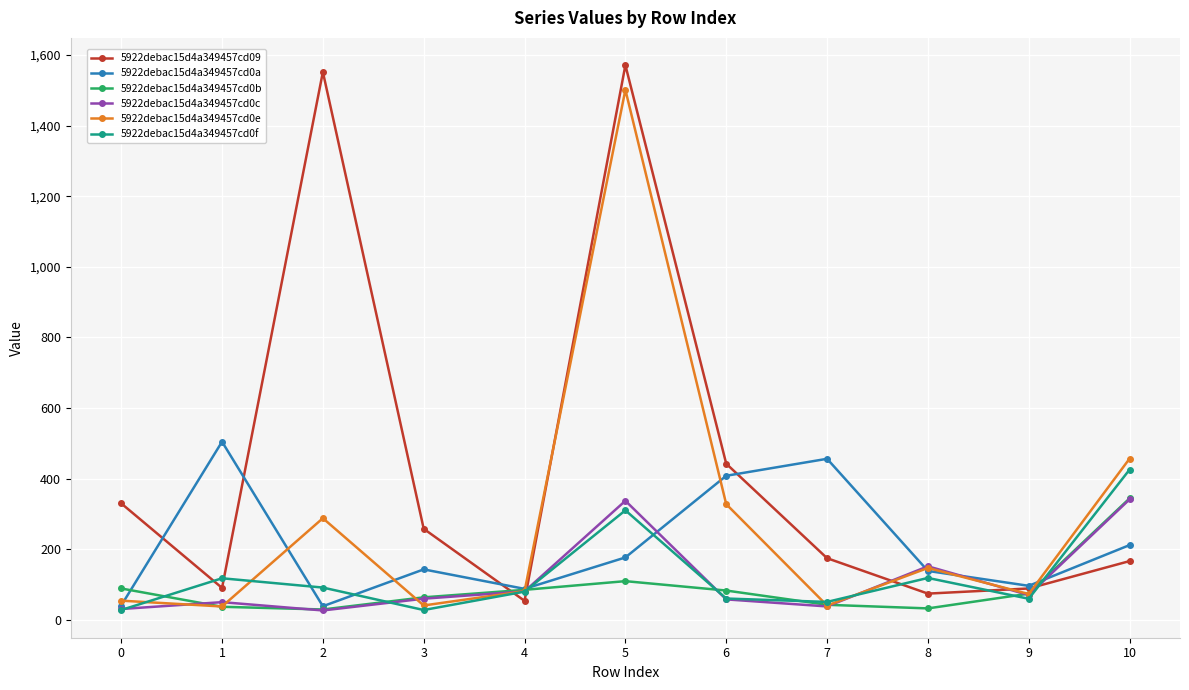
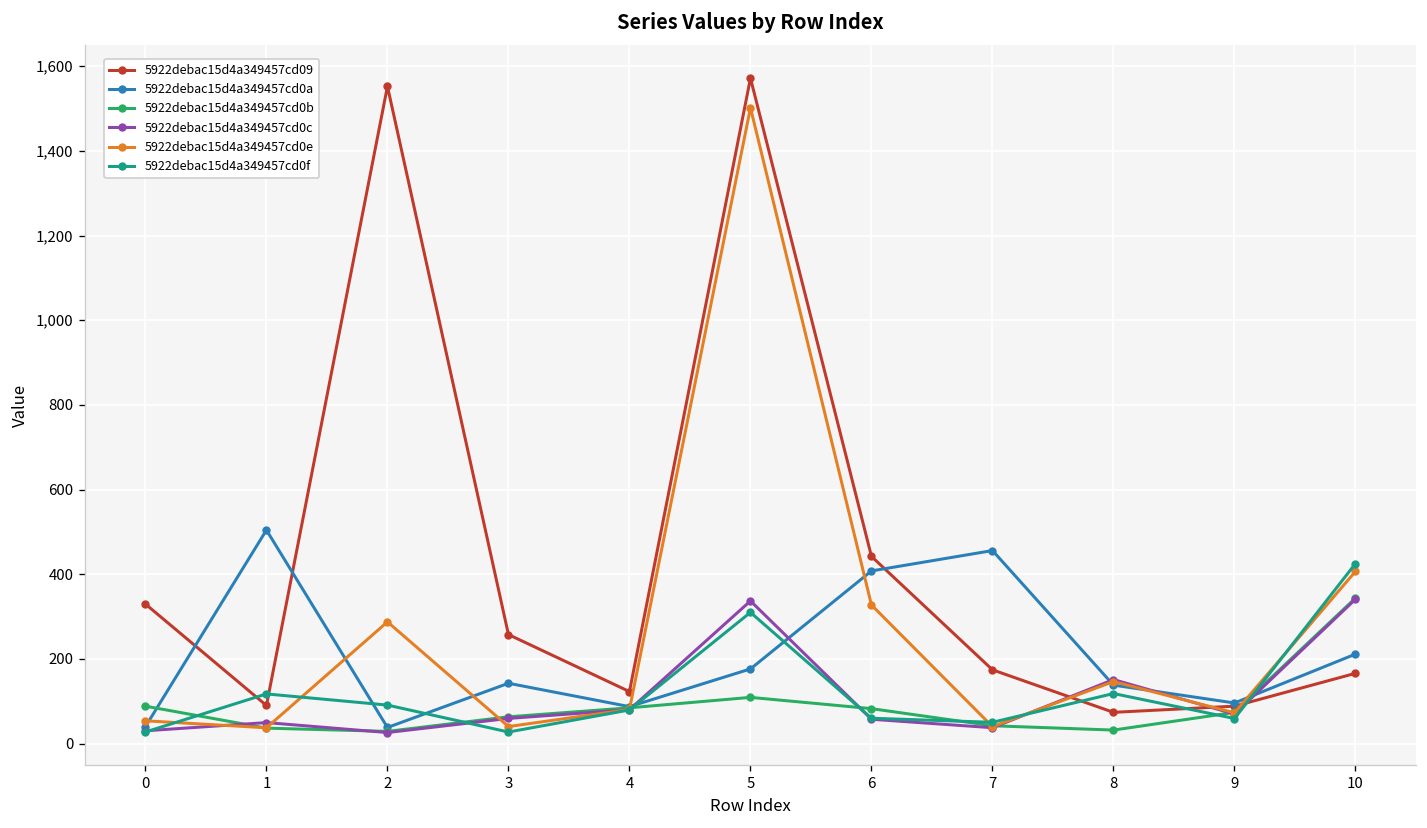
  {
    "5922debac15d4a349457cd09": {
      "0": "330",
      "1": "90",
      "2": "1,550",
      "3": "260",
-     "4": "50",
+     "4": "120",
      "5": "1,570",
      "6": "440",
      "7": "170",
      "8": "70",
      "9": "90",
      "10": "170"
    },
    "5922debac15d4a349457cd0a": {
      "0": "40",
      "1": "500",
      "2": "40",
      "3": "140",
      "5": "180",
      "6": "410",
      "7": "460",
      "8": "140",
      "9": "100",
      "10": "210"
    },
    "5922debac15d4a349457cd0c": {
      "1": "50",
      "5": "340"
    },
    "5922debac15d4a349457cd0e": {
      "0": "50",
      "2": "290",
      "3": "40",
      "5": "1,500",
      "6": "330",
-     "10": "460"
+     "10": "410"
    }
  }
